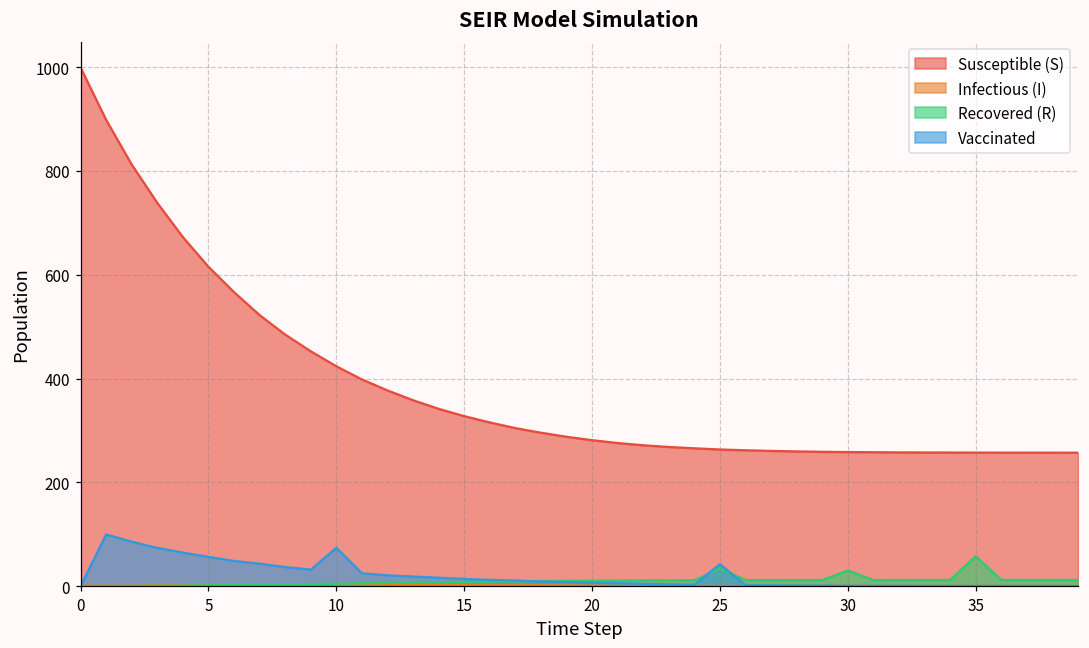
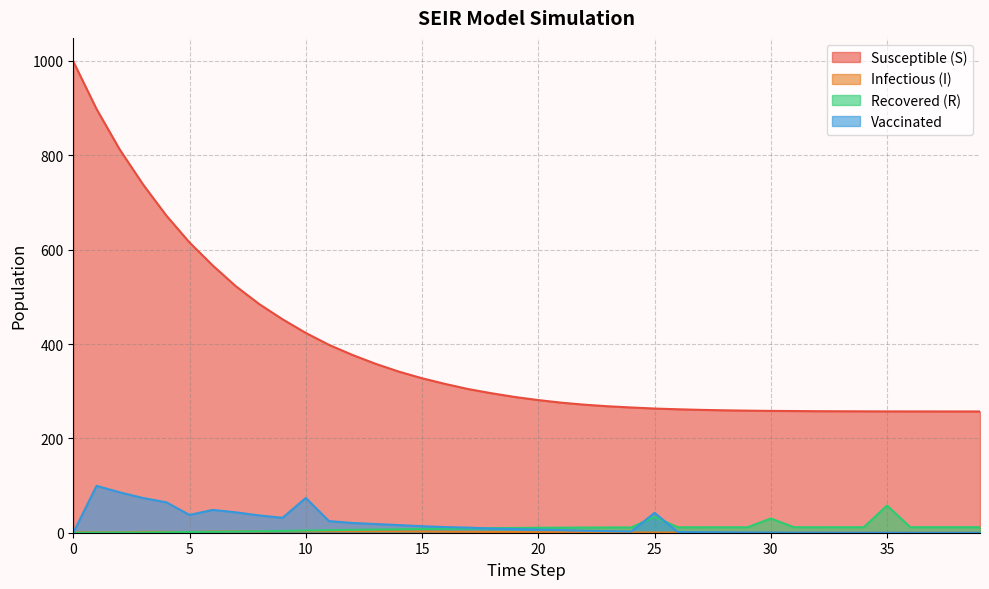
  {
    "Recovered (R)": {
      "15": 10,
      "25": 30,
      "30": 30,
      "35": 60
    },
    "Vaccinated": {
-     "5": 60,
+     "5": 40,
      "10": 70,
      "15": 10,
      "25": 40
    }
  }
